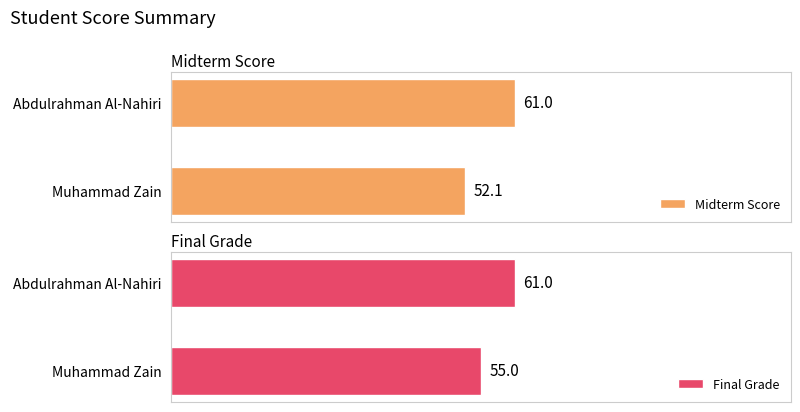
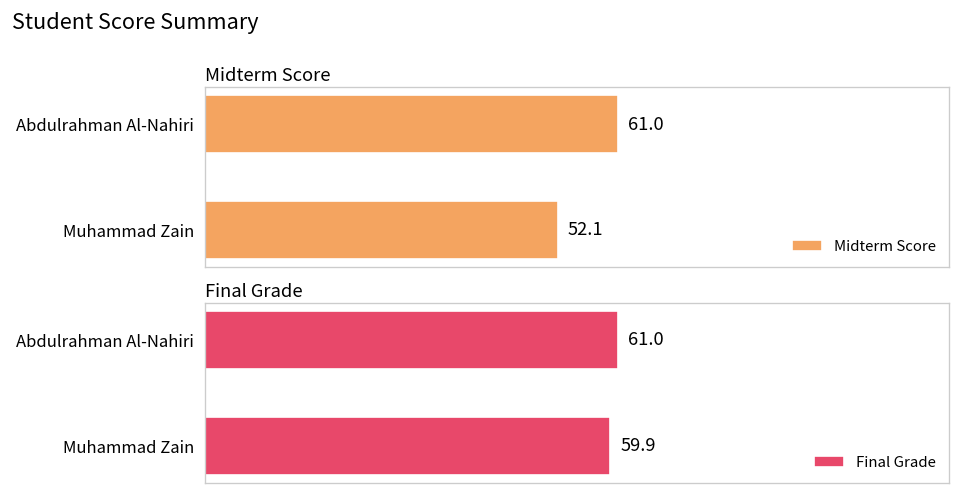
  {
    "Midterm Score": {
      "Abdulrahman Al-Nahiri": 61.0,
      "Muhammad Zain": 52.1
    },
    "Final Grade": {
      "Abdulrahman Al-Nahiri": 61.0,
-     "Muhammad Zain": 55.0
+     "Muhammad Zain": 59.9
    }
  }
